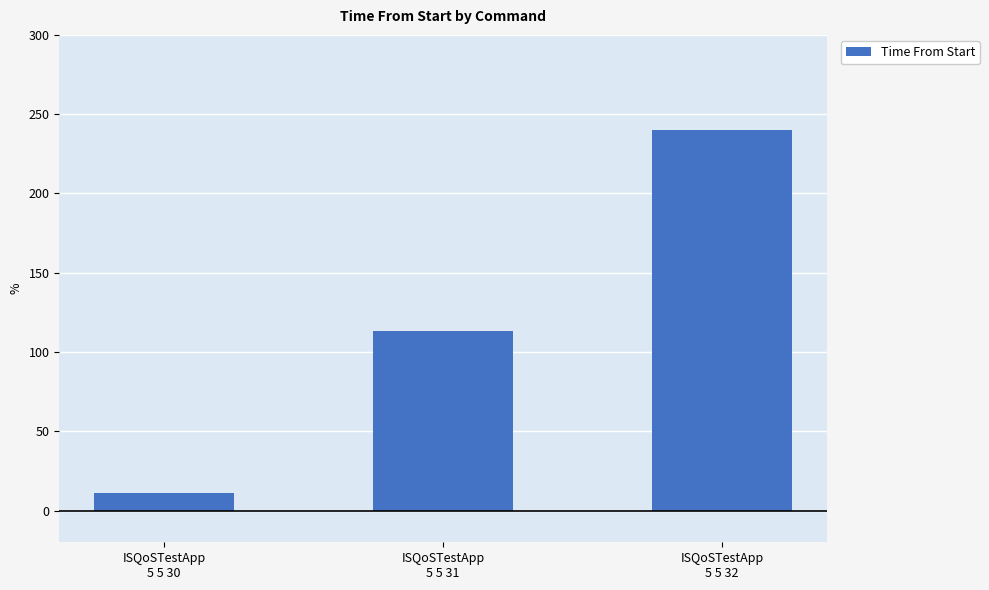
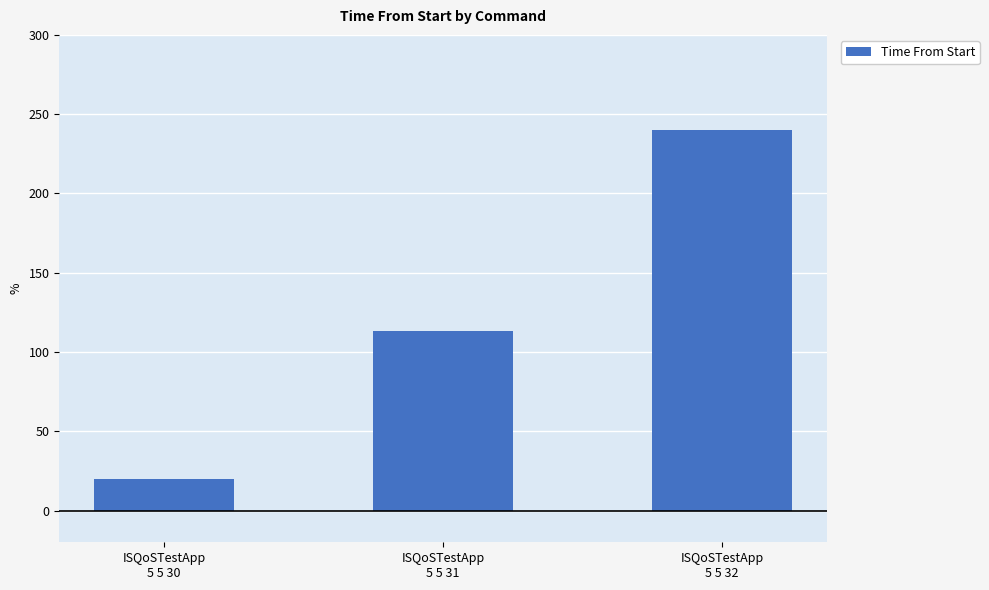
  {
-   "ISQoSTestApp 5 5 30": 11,
+   "ISQoSTestApp 5 5 30": 20,
    "ISQoSTestApp 5 5 31": 113,
    "ISQoSTestApp 5 5 32": 240
  }
